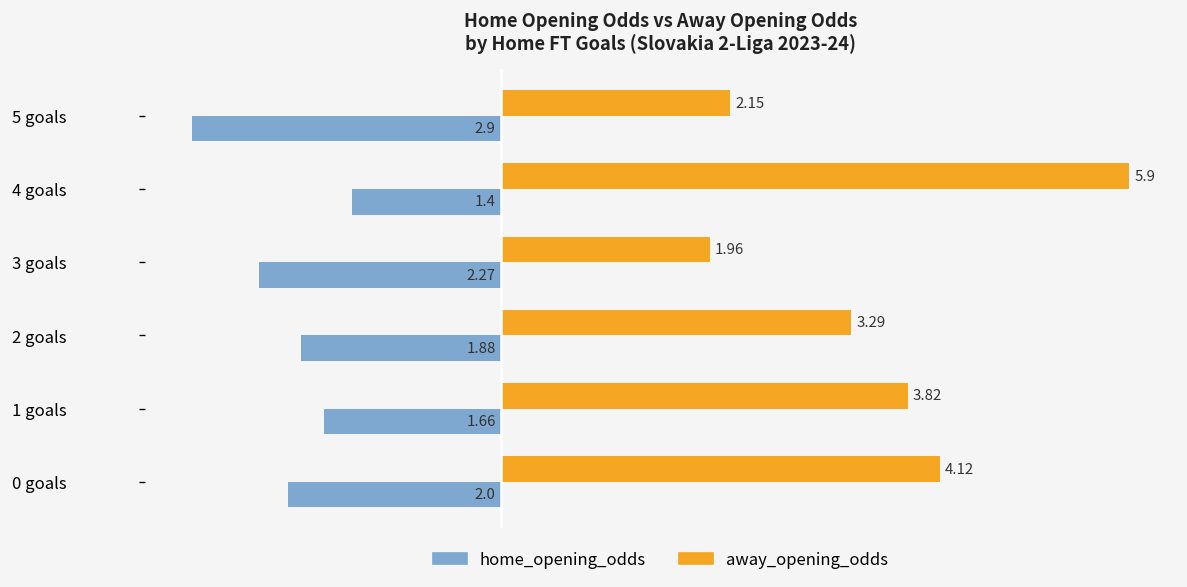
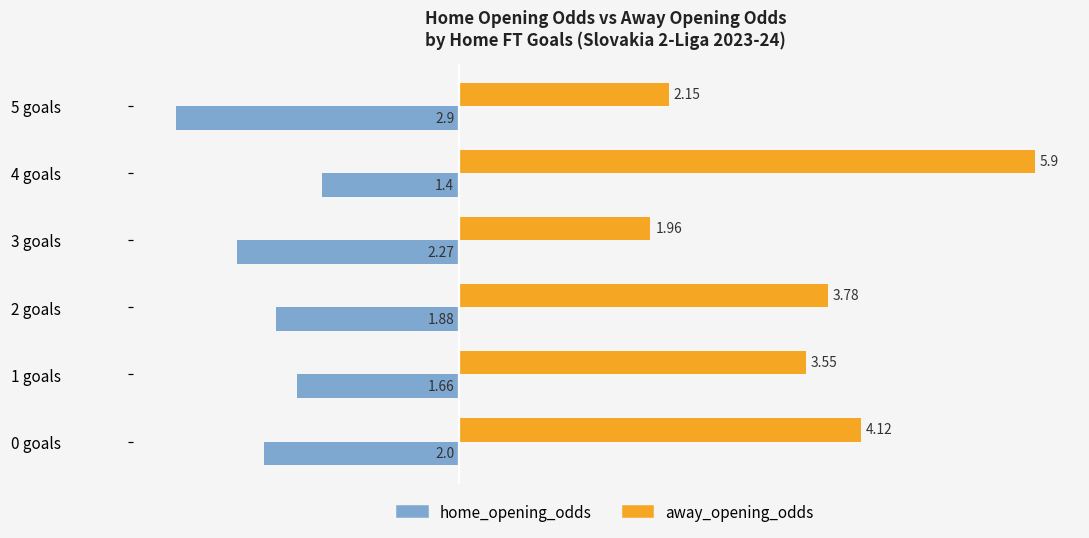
  {
    "away_opening_odds": {
      "5 goals": 2.15,
      "4 goals": 5.9,
      "3 goals": 1.96,
-     "2 goals": 3.29,
-     "1 goals": 3.82,
+     "2 goals": 3.78,
+     "1 goals": 3.55,
      "0 goals": 4.12
    }
  }
